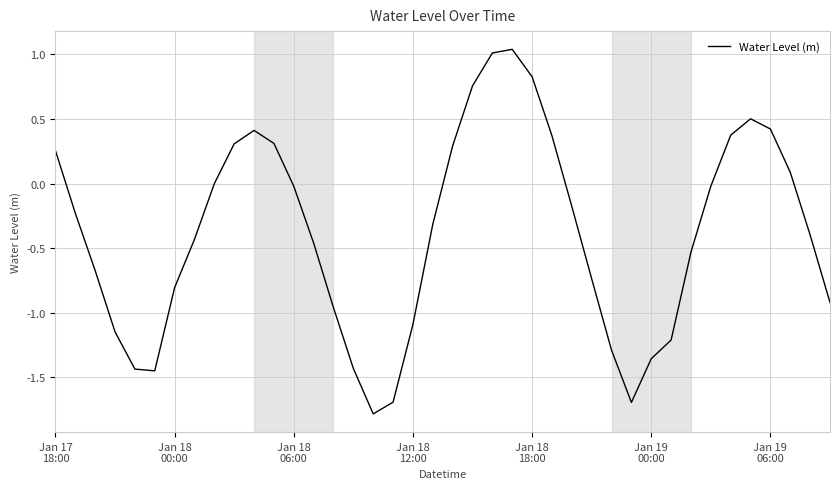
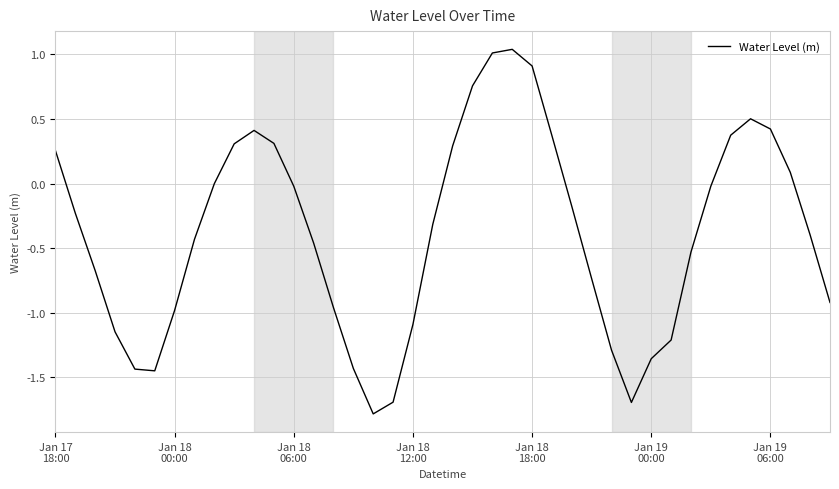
  {
    "Jan 17 18:00": 0.26,
-   "Jan 18 00:00": -0.81,
+   "Jan 18 00:00": -0.98,
    "Jan 18 06:00": -0.02,
    "Jan 18 12:00": -1.09,
-   "Jan 18 18:00": 0.83,
+   "Jan 18 18:00": 0.91,
    "Jan 19 00:00": -1.36,
    "Jan 19 06:00": 0.42
  }
